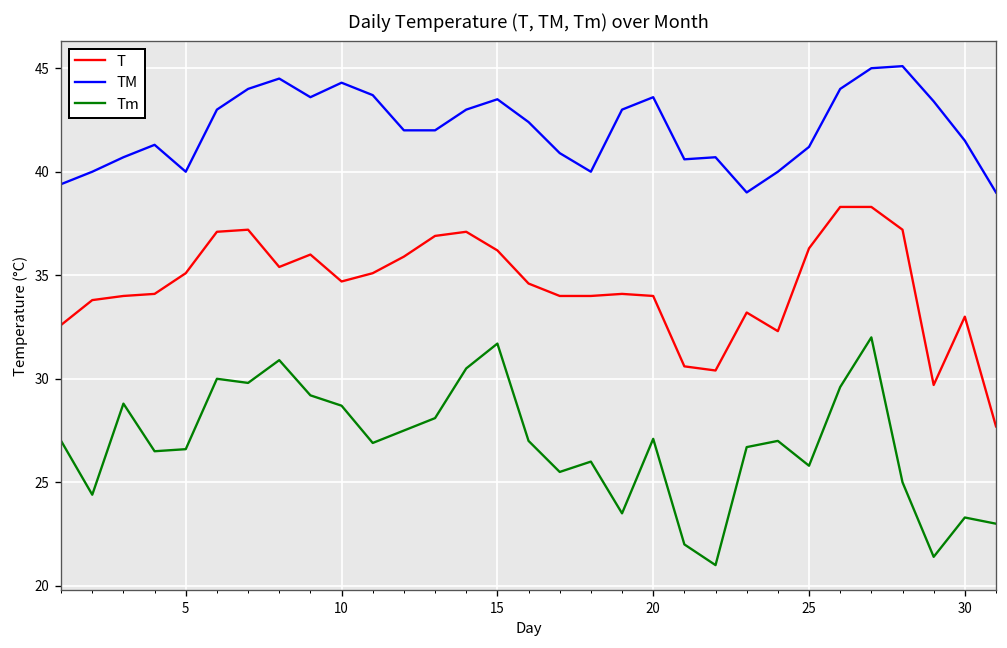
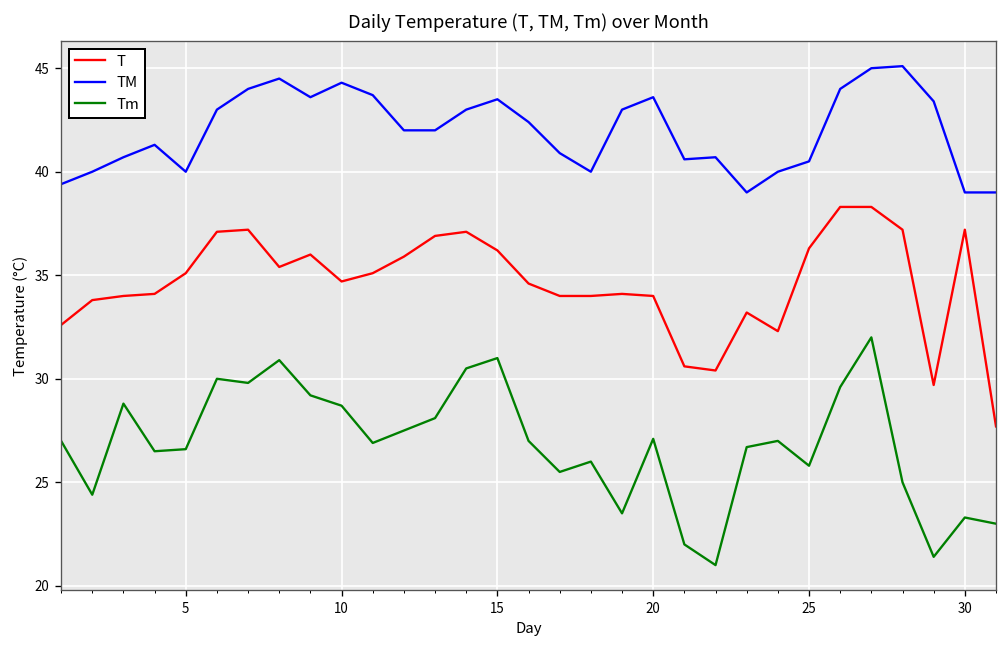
  {
    "T": {
      "5": 35.1,
      "10": 34.7,
      "15": 36.2,
      "20": 34.0,
      "25": 36.3,
-     "30": 33.0
+     "30": 37.2
    },
    "TM": {
      "5": 40.0,
      "10": 44.3,
      "15": 43.5,
      "20": 43.6,
-     "25": 41.2,
-     "30": 41.5
+     "25": 40.5,
+     "30": 39.0
    },
    "Tm": {
      "5": 26.6,
      "10": 28.7,
-     "15": 31.7,
+     "15": 31.0,
      "20": 27.1,
      "25": 25.8,
      "30": 23.3
    }
  }
